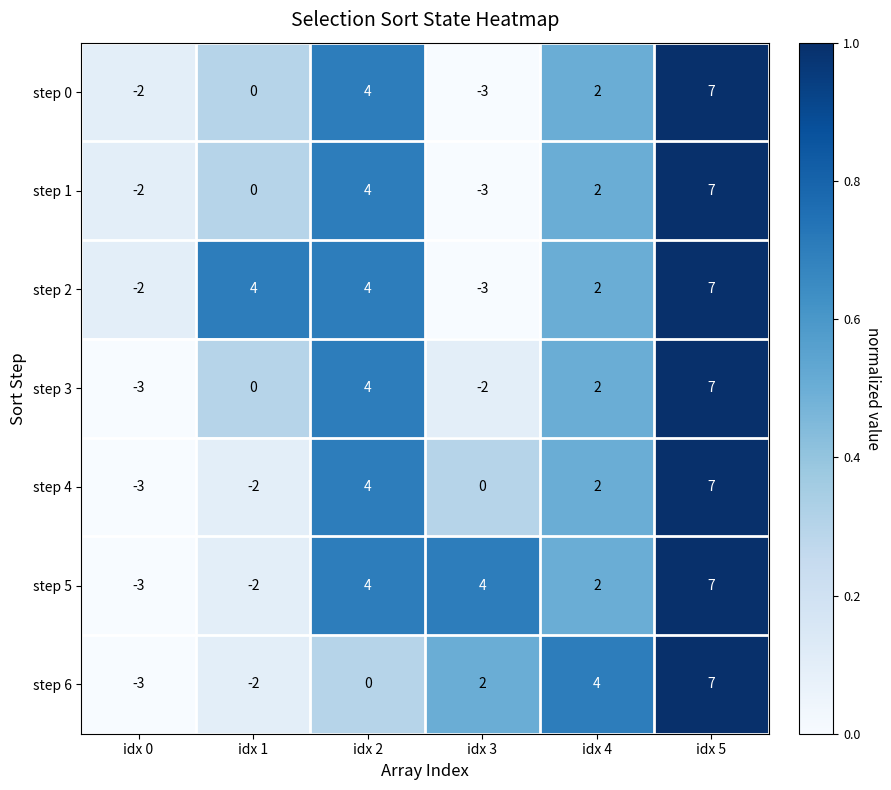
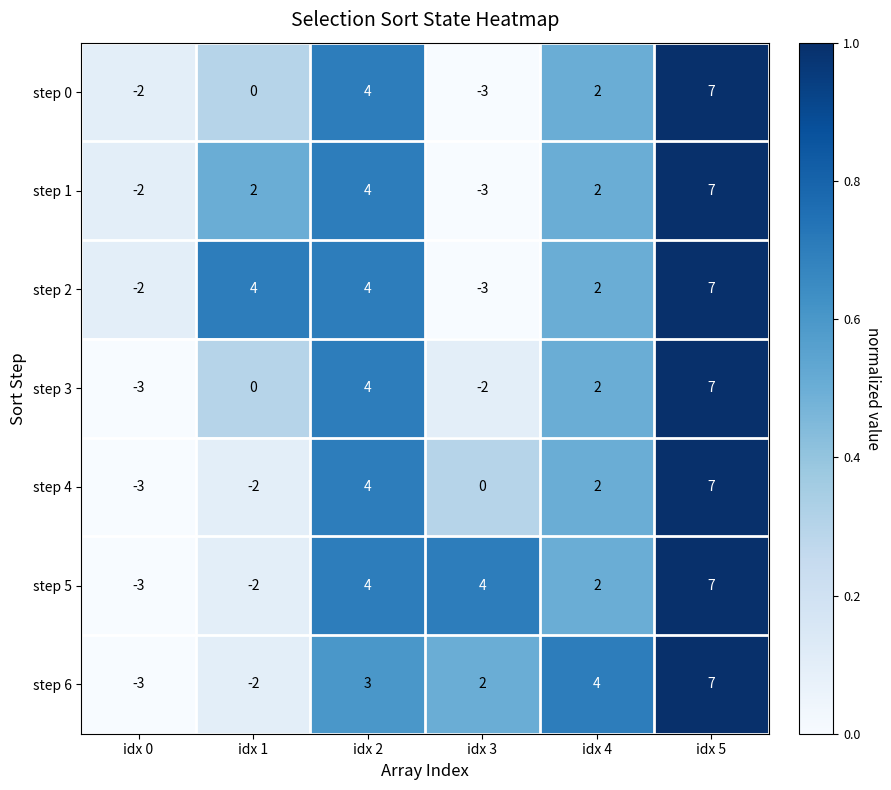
  {
    "step 0": {
      "idx 0": -2,
      "idx 1": 0,
      "idx 2": 4,
      "idx 3": -3,
      "idx 4": 2,
      "idx 5": 7
    },
    "step 1": {
      "idx 0": -2,
-     "idx 1": 0,
+     "idx 1": 2,
      "idx 2": 4,
      "idx 3": -3,
      "idx 4": 2,
      "idx 5": 7
    },
    "step 2": {
      "idx 0": -2,
      "idx 1": 4,
      "idx 2": 4,
      "idx 3": -3,
      "idx 4": 2,
      "idx 5": 7
    },
    "step 3": {
      "idx 0": -3,
      "idx 1": 0,
      "idx 2": 4,
      "idx 3": -2,
      "idx 4": 2,
      "idx 5": 7
    },
    "step 4": {
      "idx 0": -3,
      "idx 1": -2,
      "idx 2": 4,
      "idx 3": 0,
      "idx 4": 2,
      "idx 5": 7
    },
    "step 5": {
      "idx 0": -3,
      "idx 1": -2,
      "idx 2": 4,
      "idx 3": 4,
      "idx 4": 2,
      "idx 5": 7
    },
    "step 6": {
      "idx 0": -3,
      "idx 1": -2,
-     "idx 2": 0,
+     "idx 2": 3,
      "idx 3": 2,
      "idx 4": 4,
      "idx 5": 7
    }
  }
